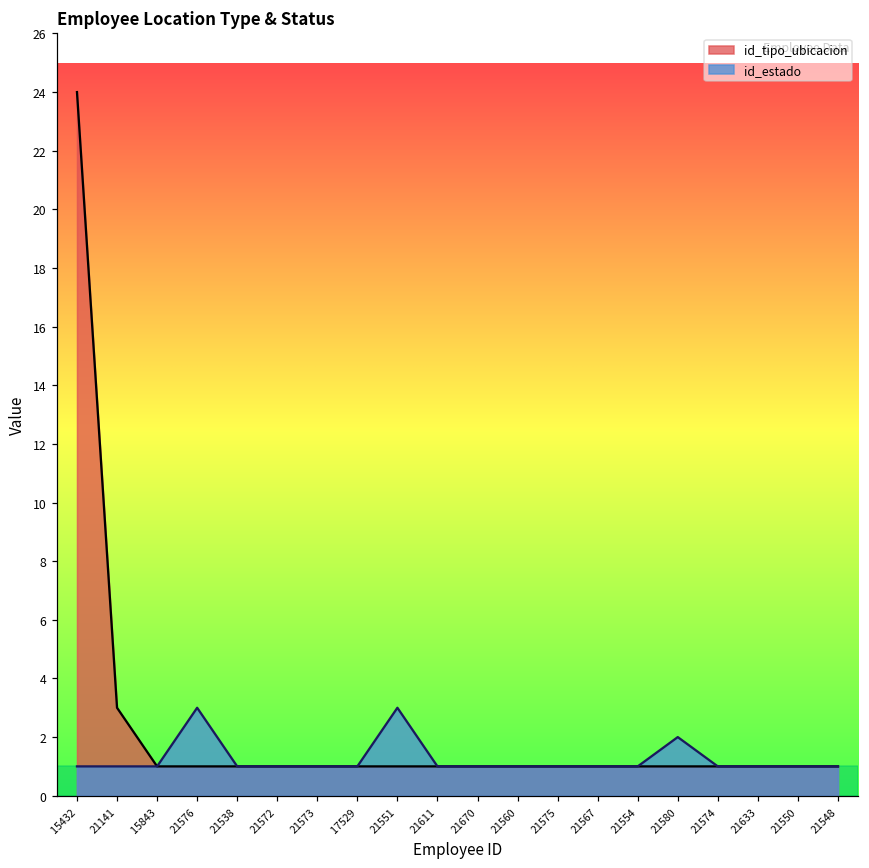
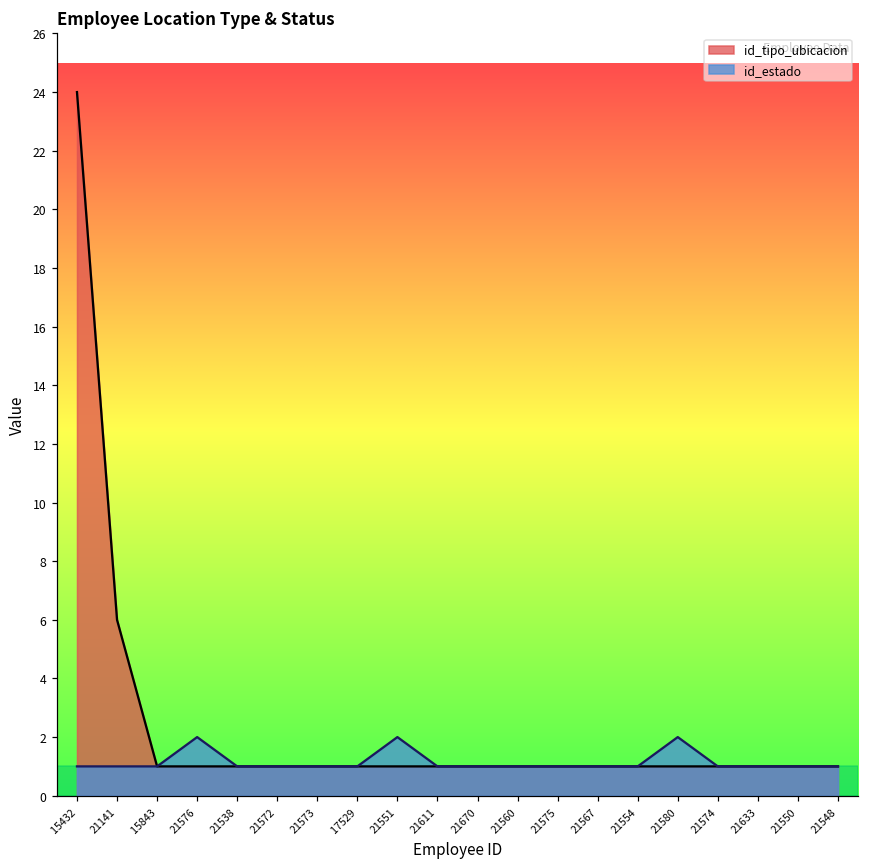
  {
    "id_tipo_ubicacion": {
      "15432": 24,
-     "21141": 3
+     "21141": 6
    },
    "id_estado": {
-     "21576": 3,
-     "21551": 3,
+     "21576": 2,
+     "21551": 2,
      "21580": 2
    }
  }
